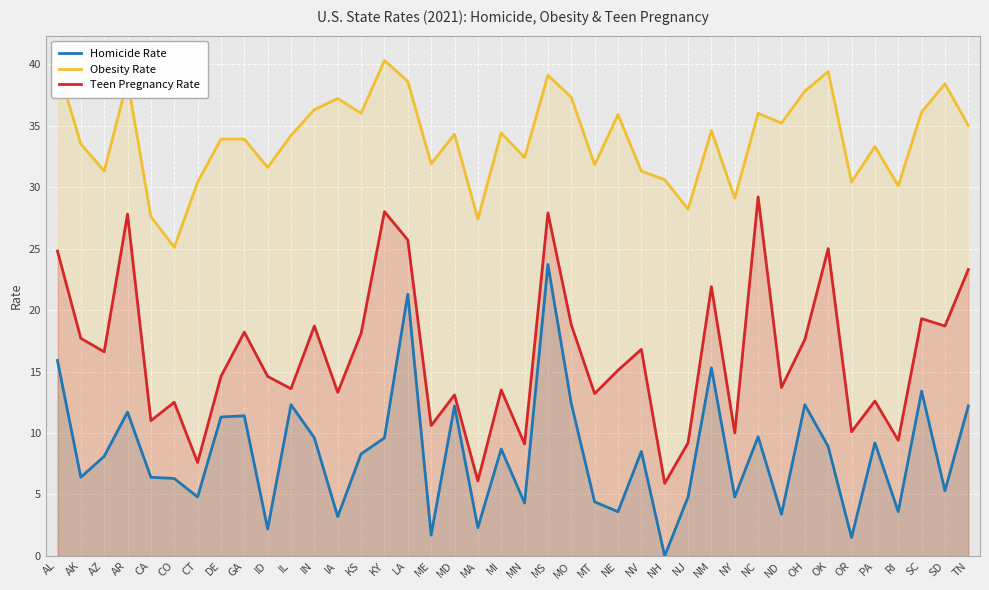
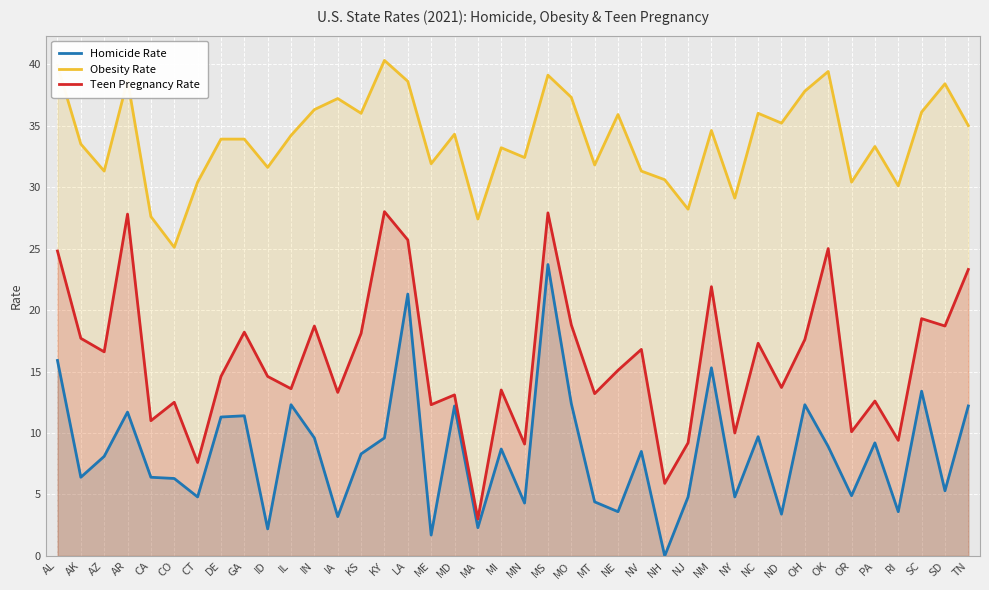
  {
    "Homicide Rate": {
      "AL": 15.9,
      "AK": 6.4,
      "AZ": 8.1,
      "AR": 11.7,
      "CA": 6.4,
      "CO": 6.3,
      "CT": 4.8,
      "DE": 11.3,
      "GA": 11.4,
      "ID": 2.2,
      "IL": 12.3,
      "IN": 9.6,
      "IA": 3.2,
      "KS": 8.3,
      "KY": 9.6,
      "LA": 21.3,
      "ME": 1.7,
      "MD": 12.2,
      "MA": 2.3,
      "MI": 8.7,
      "MN": 4.3,
      "MS": 23.7,
      "MO": 12.4,
      "MT": 4.4,
      "NE": 3.6,
      "NV": 8.5,
      "NH": 0.0,
      "NJ": 4.8,
      "NM": 15.3,
      "NY": 4.8,
      "NC": 9.7,
      "ND": 3.4,
      "OH": 12.3,
      "OK": 8.9,
-     "OR": 1.5,
+     "OR": 4.9,
      "PA": 9.2,
      "RI": 3.6,
      "SC": 13.4,
      "SD": 5.3,
      "TN": 12.2
    },
    "Obesity Rate": {
      "AK": 33.5,
      "AZ": 31.3,
      "CA": 27.6,
      "CO": 25.1,
      "CT": 30.4,
      "DE": 33.9,
      "GA": 33.9,
      "ID": 31.6,
      "IL": 34.2,
      "IN": 36.3,
      "IA": 37.2,
      "KS": 36.0,
      "KY": 40.3,
      "LA": 38.6,
      "ME": 31.9,
      "MD": 34.3,
      "MA": 27.4,
-     "MI": 34.4,
+     "MI": 33.2,
      "MN": 32.4,
      "MS": 39.1,
      "MO": 37.3,
      "MT": 31.8,
      "NE": 35.9,
      "NV": 31.3,
      "NH": 30.6,
      "NJ": 28.2,
      "NM": 34.6,
      "NY": 29.1,
      "NC": 36.0,
      "ND": 35.2,
      "OH": 37.8,
      "OK": 39.4,
      "OR": 30.4,
      "PA": 33.3,
      "RI": 30.1,
      "SC": 36.1,
      "SD": 38.4,
      "TN": 35.0
    },
    "Teen Pregnancy Rate": {
      "AL": 24.8,
      "AK": 17.7,
      "AZ": 16.6,
      "AR": 27.8,
      "CA": 11.0,
      "CO": 12.5,
      "CT": 7.6,
      "DE": 14.6,
      "GA": 18.2,
      "ID": 14.6,
      "IL": 13.6,
      "IN": 18.7,
      "IA": 13.3,
      "KS": 18.1,
      "KY": 28.0,
      "LA": 25.7,
-     "ME": 10.6,
+     "ME": 12.3,
      "MD": 13.1,
-     "MA": 6.1,
+     "MA": 3.0,
      "MI": 13.5,
      "MN": 9.1,
      "MS": 27.9,
      "MO": 18.8,
      "MT": 13.2,
      "NE": 15.1,
      "NV": 16.8,
      "NH": 5.9,
      "NJ": 9.2,
      "NM": 21.9,
      "NY": 10.0,
-     "NC": 29.2,
+     "NC": 17.3,
      "ND": 13.7,
      "OH": 17.6,
      "OK": 25.0,
      "OR": 10.1,
      "PA": 12.6,
      "RI": 9.4,
      "SC": 19.3,
      "SD": 18.7,
      "TN": 23.3
    }
  }
